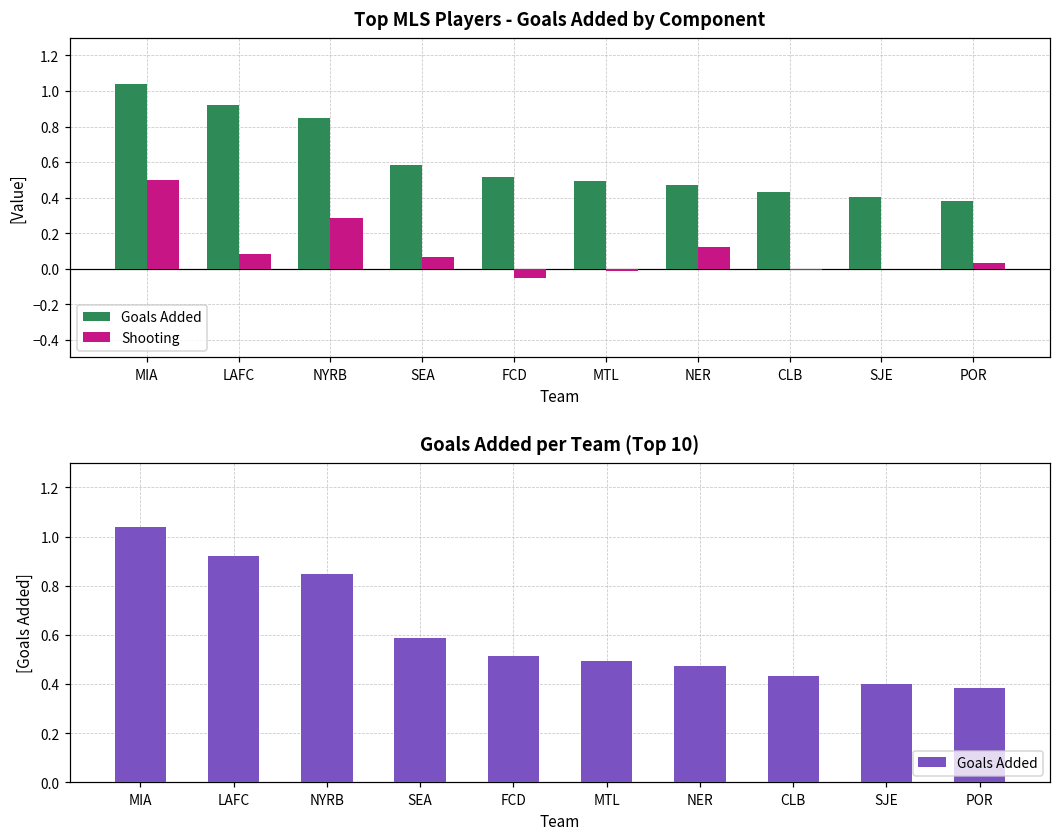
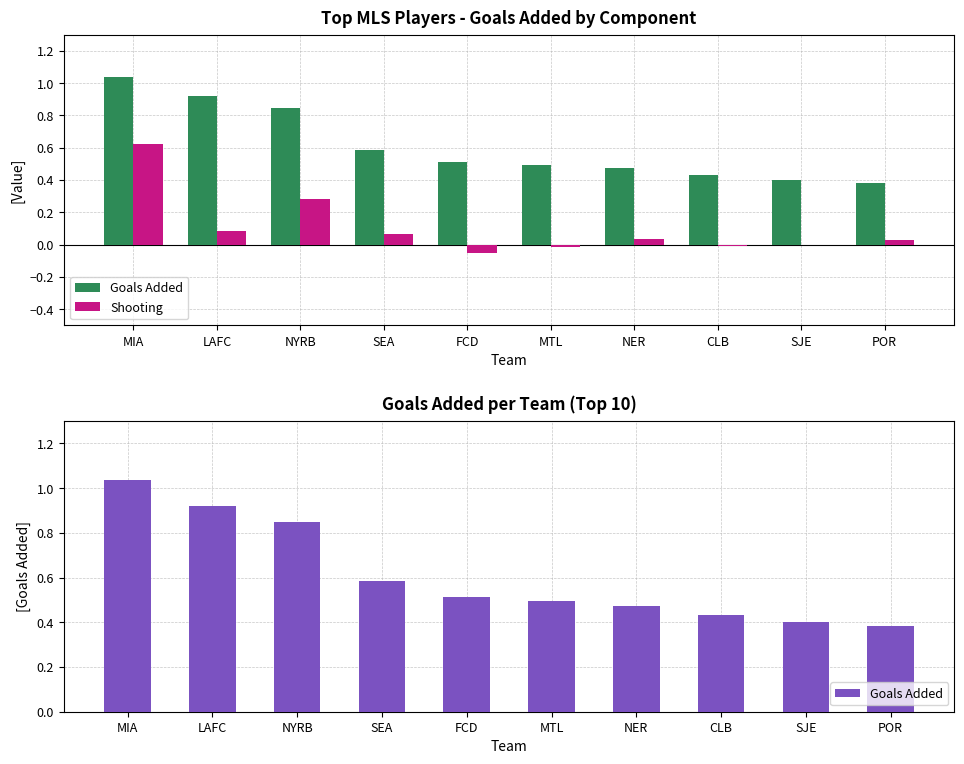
  {
    "Top MLS Players - Goals Added by Component": {
      "Shooting": {
-       "MIA": 0.50,
+       "MIA": 0.62,
        "LAFC": 0.08,
        "NYRB": 0.28,
        "SEA": 0.06,
        "FCD": -0.05,
-       "NER": 0.12,
+       "NER": 0.03,
        "POR": 0.03
      }
    },
    "Goals Added per Team (Top 10)": {
      "MIA": 1.04,
      "LAFC": 0.92,
      "NYRB": 0.85,
      "SEA": 0.59,
      "FCD": 0.51,
      "MTL": 0.49,
      "NER": 0.47,
      "CLB": 0.43,
      "SJE": 0.40,
      "POR": 0.38
    }
  }
